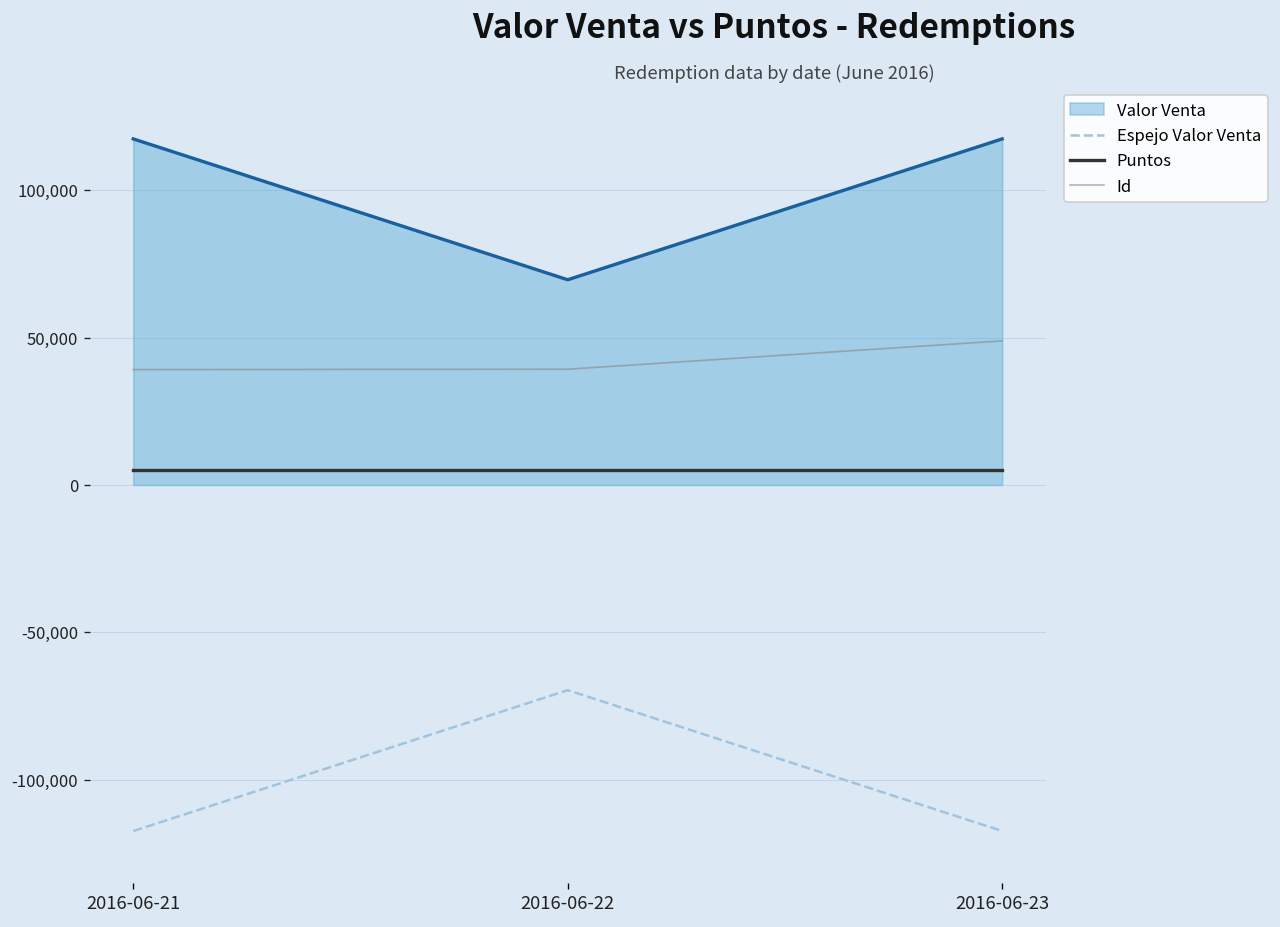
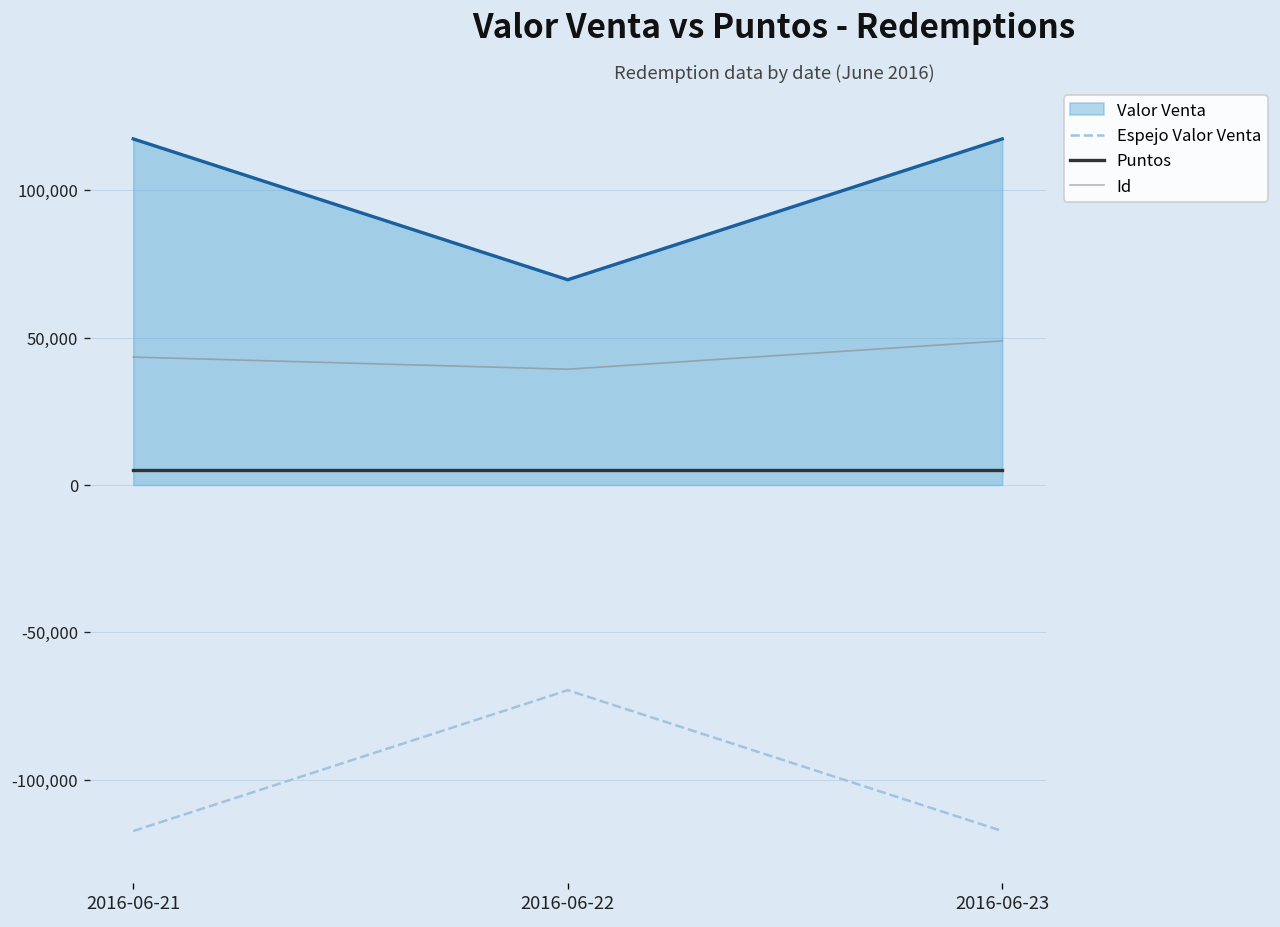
  {
    "Puntos": {
      "2016-06-21": "5,000",
      "2016-06-22": "5,000",
      "2016-06-23": "5,000"
    },
    "Id": {
-     "2016-06-21": "39,000",
+     "2016-06-21": "43,000",
      "2016-06-22": "39,000",
      "2016-06-23": "49,000"
    }
  }
